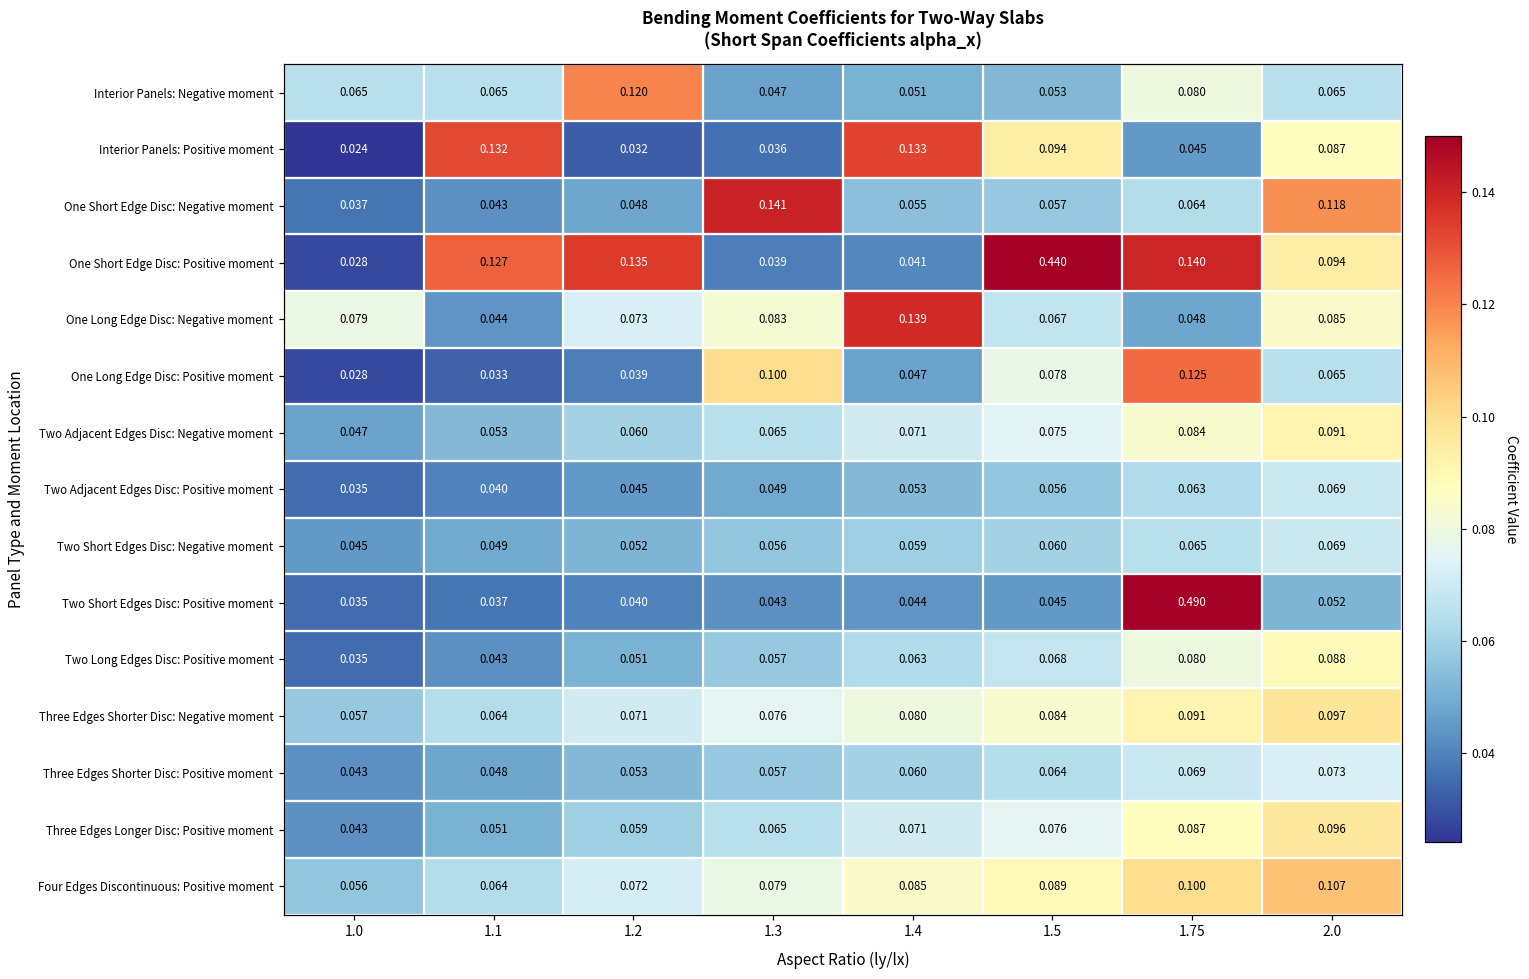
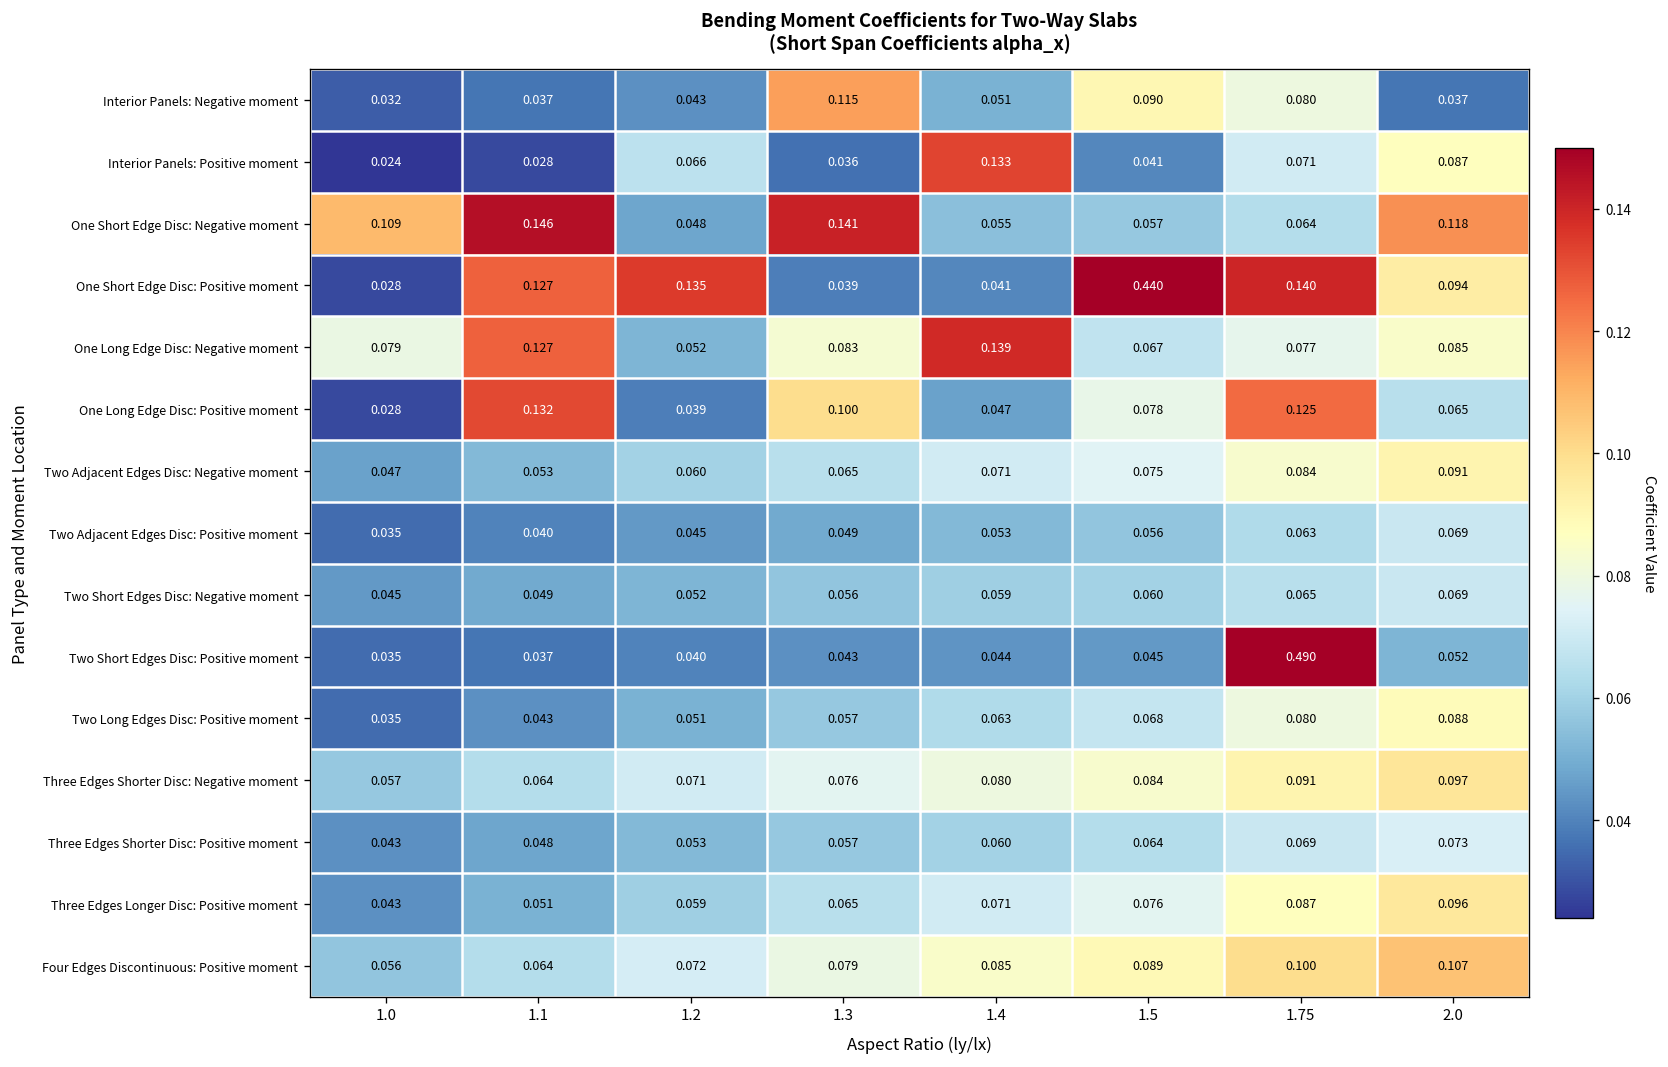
  {
    "Interior Panels: Negative moment": {
-     "1.0": 0.065,
-     "1.1": 0.065,
-     "1.2": 0.120,
-     "1.3": 0.047,
+     "1.0": 0.032,
+     "1.1": 0.037,
+     "1.2": 0.043,
+     "1.3": 0.115,
      "1.4": 0.051,
-     "1.5": 0.053,
+     "1.5": 0.090,
      "1.75": 0.080,
-     "2.0": 0.065
+     "2.0": 0.037
    },
    "Interior Panels: Positive moment": {
      "1.0": 0.024,
-     "1.1": 0.132,
-     "1.2": 0.032,
+     "1.1": 0.028,
+     "1.2": 0.066,
      "1.3": 0.036,
      "1.4": 0.133,
-     "1.5": 0.094,
-     "1.75": 0.045,
+     "1.5": 0.041,
+     "1.75": 0.071,
      "2.0": 0.087
    },
    "One Short Edge Disc: Negative moment": {
-     "1.0": 0.037,
-     "1.1": 0.043,
+     "1.0": 0.109,
+     "1.1": 0.146,
      "1.2": 0.048,
      "1.3": 0.141,
      "1.4": 0.055,
      "1.5": 0.057,
      "1.75": 0.064,
      "2.0": 0.118
    },
    "One Short Edge Disc: Positive moment": {
      "1.0": 0.028,
      "1.1": 0.127,
      "1.2": 0.135,
      "1.3": 0.039,
      "1.4": 0.041,
      "1.5": 0.440,
      "1.75": 0.140,
      "2.0": 0.094
    },
    "One Long Edge Disc: Negative moment": {
      "1.0": 0.079,
-     "1.1": 0.044,
-     "1.2": 0.073,
+     "1.1": 0.127,
+     "1.2": 0.052,
      "1.3": 0.083,
      "1.4": 0.139,
      "1.5": 0.067,
-     "1.75": 0.048,
+     "1.75": 0.077,
      "2.0": 0.085
    },
    "One Long Edge Disc: Positive moment": {
      "1.0": 0.028,
-     "1.1": 0.033,
+     "1.1": 0.132,
      "1.2": 0.039,
      "1.3": 0.100,
      "1.4": 0.047,
      "1.5": 0.078,
      "1.75": 0.125,
      "2.0": 0.065
    },
    "Two Adjacent Edges Disc: Negative moment": {
      "1.0": 0.047,
      "1.1": 0.053,
      "1.2": 0.060,
      "1.3": 0.065,
      "1.4": 0.071,
      "1.5": 0.075,
      "1.75": 0.084,
      "2.0": 0.091
    },
    "Two Adjacent Edges Disc: Positive moment": {
      "1.0": 0.035,
      "1.1": 0.040,
      "1.2": 0.045,
      "1.3": 0.049,
      "1.4": 0.053,
      "1.5": 0.056,
      "1.75": 0.063,
      "2.0": 0.069
    },
    "Two Short Edges Disc: Negative moment": {
      "1.0": 0.045,
      "1.1": 0.049,
      "1.2": 0.052,
      "1.3": 0.056,
      "1.4": 0.059,
      "1.5": 0.060,
      "1.75": 0.065,
      "2.0": 0.069
    },
    "Two Short Edges Disc: Positive moment": {
      "1.0": 0.035,
      "1.1": 0.037,
      "1.2": 0.040,
      "1.3": 0.043,
      "1.4": 0.044,
      "1.5": 0.045,
      "1.75": 0.490,
      "2.0": 0.052
    },
    "Two Long Edges Disc: Positive moment": {
      "1.0": 0.035,
      "1.1": 0.043,
      "1.2": 0.051,
      "1.3": 0.057,
      "1.4": 0.063,
      "1.5": 0.068,
      "1.75": 0.080,
      "2.0": 0.088
    },
    "Three Edges Shorter Disc: Negative moment": {
      "1.0": 0.057,
      "1.1": 0.064,
      "1.2": 0.071,
      "1.3": 0.076,
      "1.4": 0.080,
      "1.5": 0.084,
      "1.75": 0.091,
      "2.0": 0.097
    },
    "Three Edges Shorter Disc: Positive moment": {
      "1.0": 0.043,
      "1.1": 0.048,
      "1.2": 0.053,
      "1.3": 0.057,
      "1.4": 0.060,
      "1.5": 0.064,
      "1.75": 0.069,
      "2.0": 0.073
    },
    "Three Edges Longer Disc: Positive moment": {
      "1.0": 0.043,
      "1.1": 0.051,
      "1.2": 0.059,
      "1.3": 0.065,
      "1.4": 0.071,
      "1.5": 0.076,
      "1.75": 0.087,
      "2.0": 0.096
    },
    "Four Edges Discontinuous: Positive moment": {
      "1.0": 0.056,
      "1.1": 0.064,
      "1.2": 0.072,
      "1.3": 0.079,
      "1.4": 0.085,
      "1.5": 0.089,
      "1.75": 0.100,
      "2.0": 0.107
    }
  }
